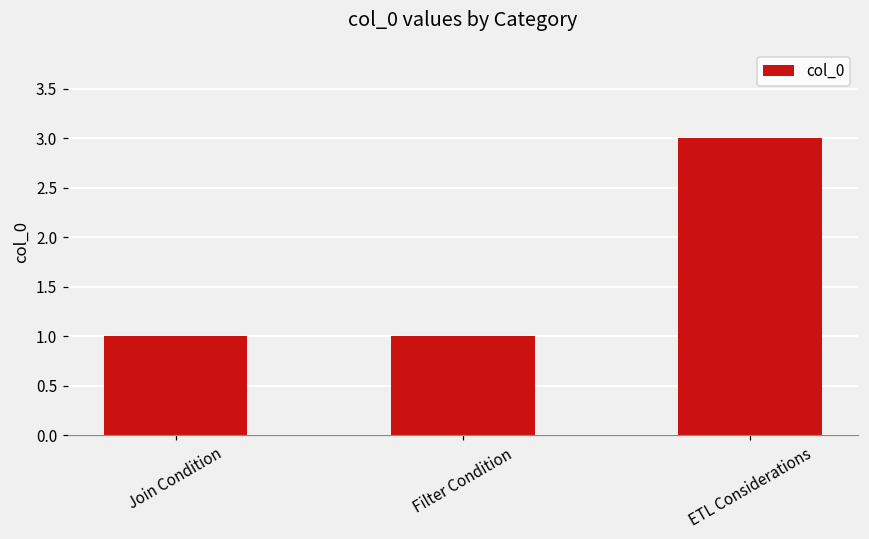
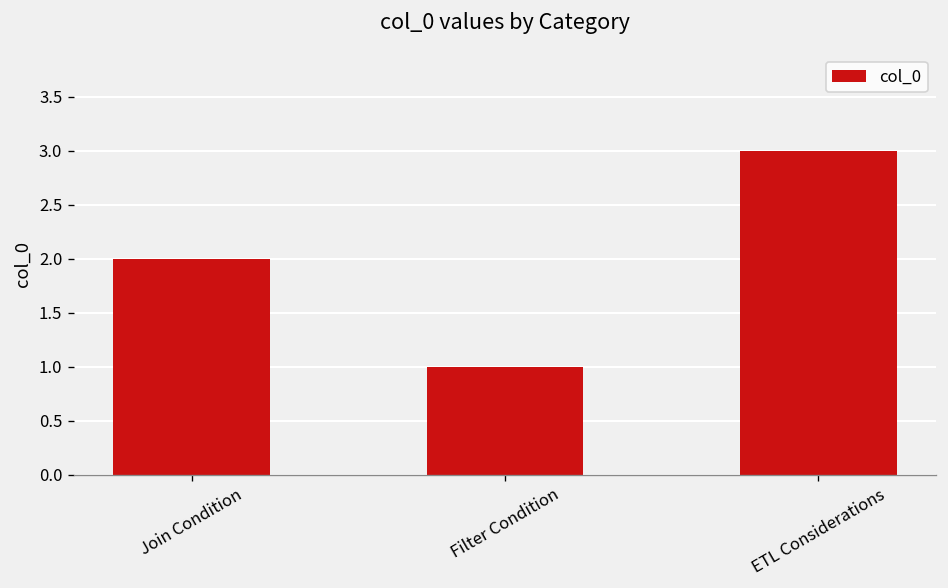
  {
-   "Join Condition": 1,
+   "Join Condition": 2,
    "Filter Condition": 1,
    "ETL Considerations": 3
  }
